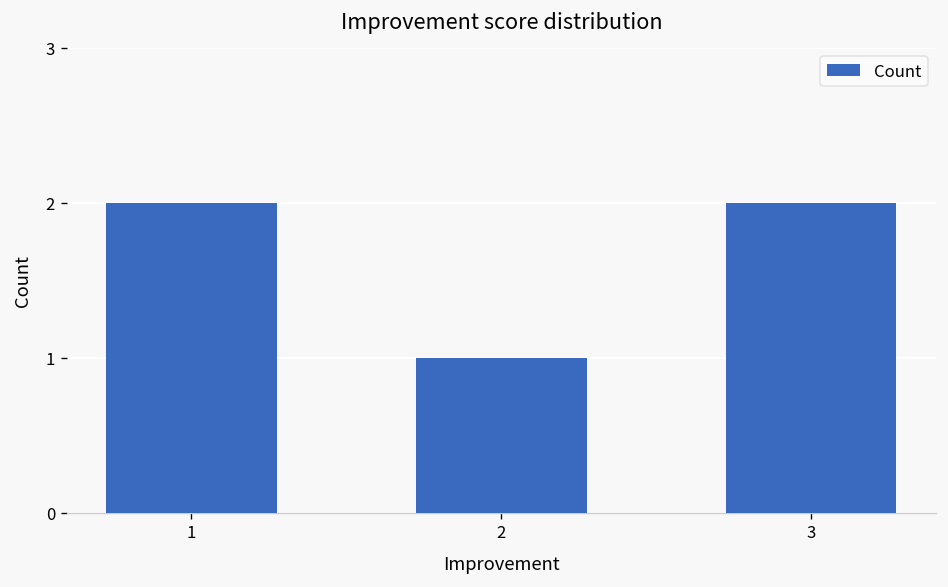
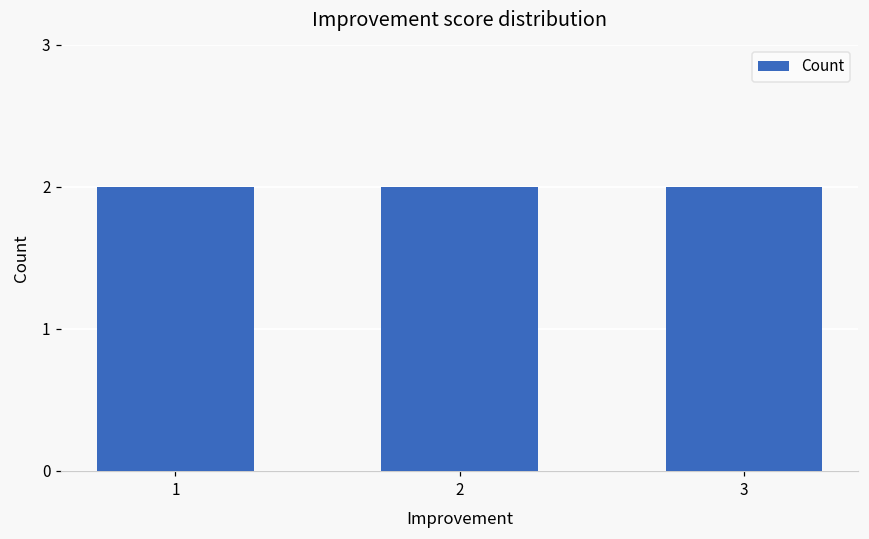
  {
    "1": 2,
-   "2": 1,
+   "2": 2,
    "3": 2
  }
